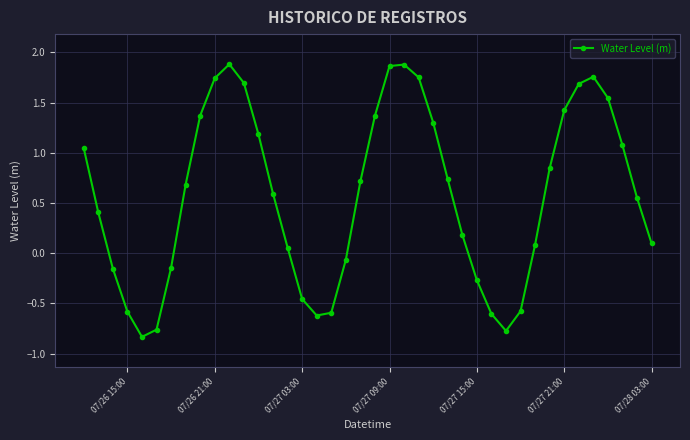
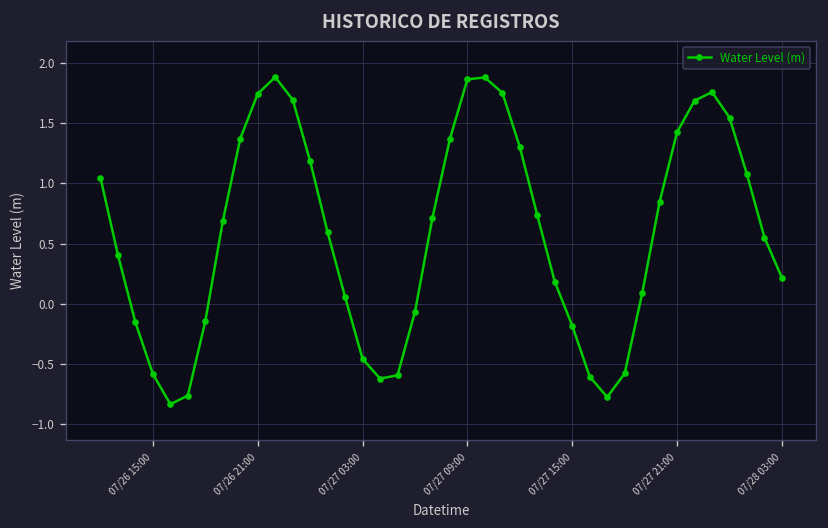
  {
    "07/26 15:00": -0.58,
    "07/26 21:00": 1.74,
    "07/27 03:00": -0.46,
    "07/27 09:00": 1.86,
-   "07/27 15:00": -0.27,
+   "07/27 15:00": -0.18,
    "07/27 21:00": 1.42,
-   "07/28 03:00": 0.10
+   "07/28 03:00": 0.22
  }
